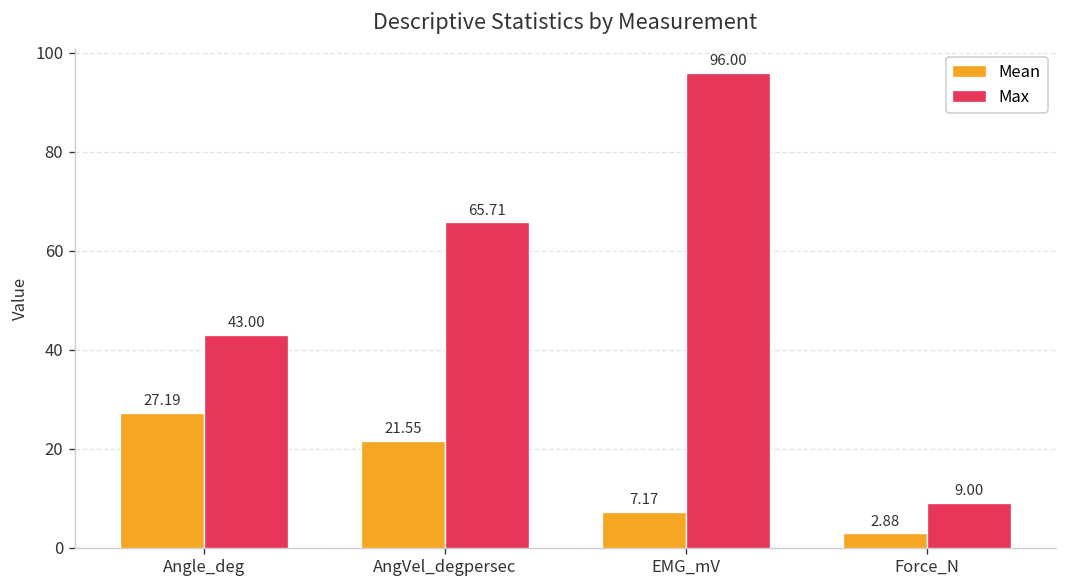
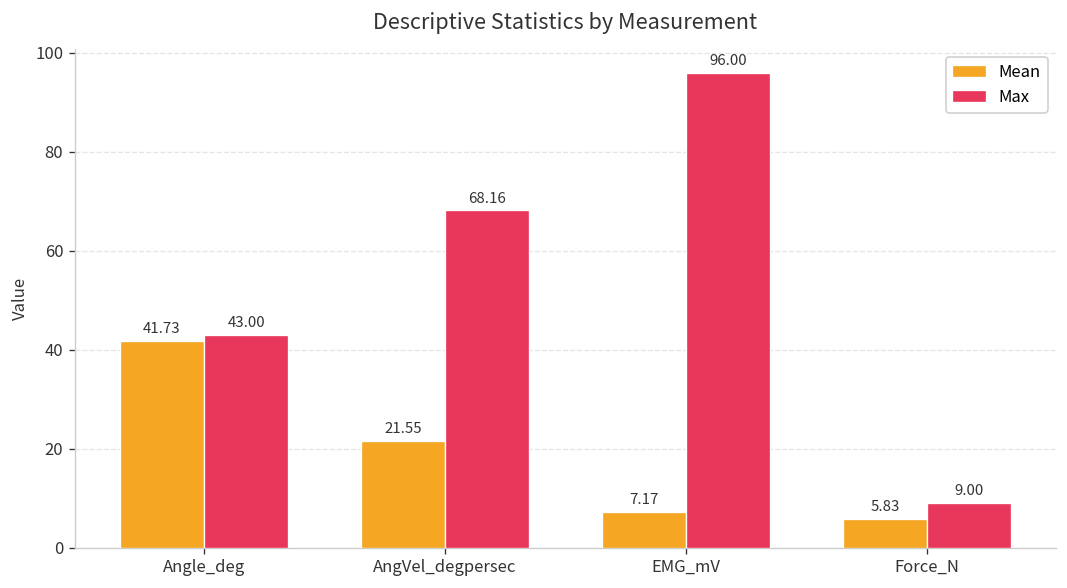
  {
    "Mean": {
-     "Angle_deg": 27.19,
+     "Angle_deg": 41.73,
      "AngVel_degpersec": 21.55,
      "EMG_mV": 7.17,
-     "Force_N": 2.88
+     "Force_N": 5.83
    },
    "Max": {
      "Angle_deg": 43.00,
-     "AngVel_degpersec": 65.71,
+     "AngVel_degpersec": 68.16,
      "EMG_mV": 96.00,
      "Force_N": 9.00
    }
  }
